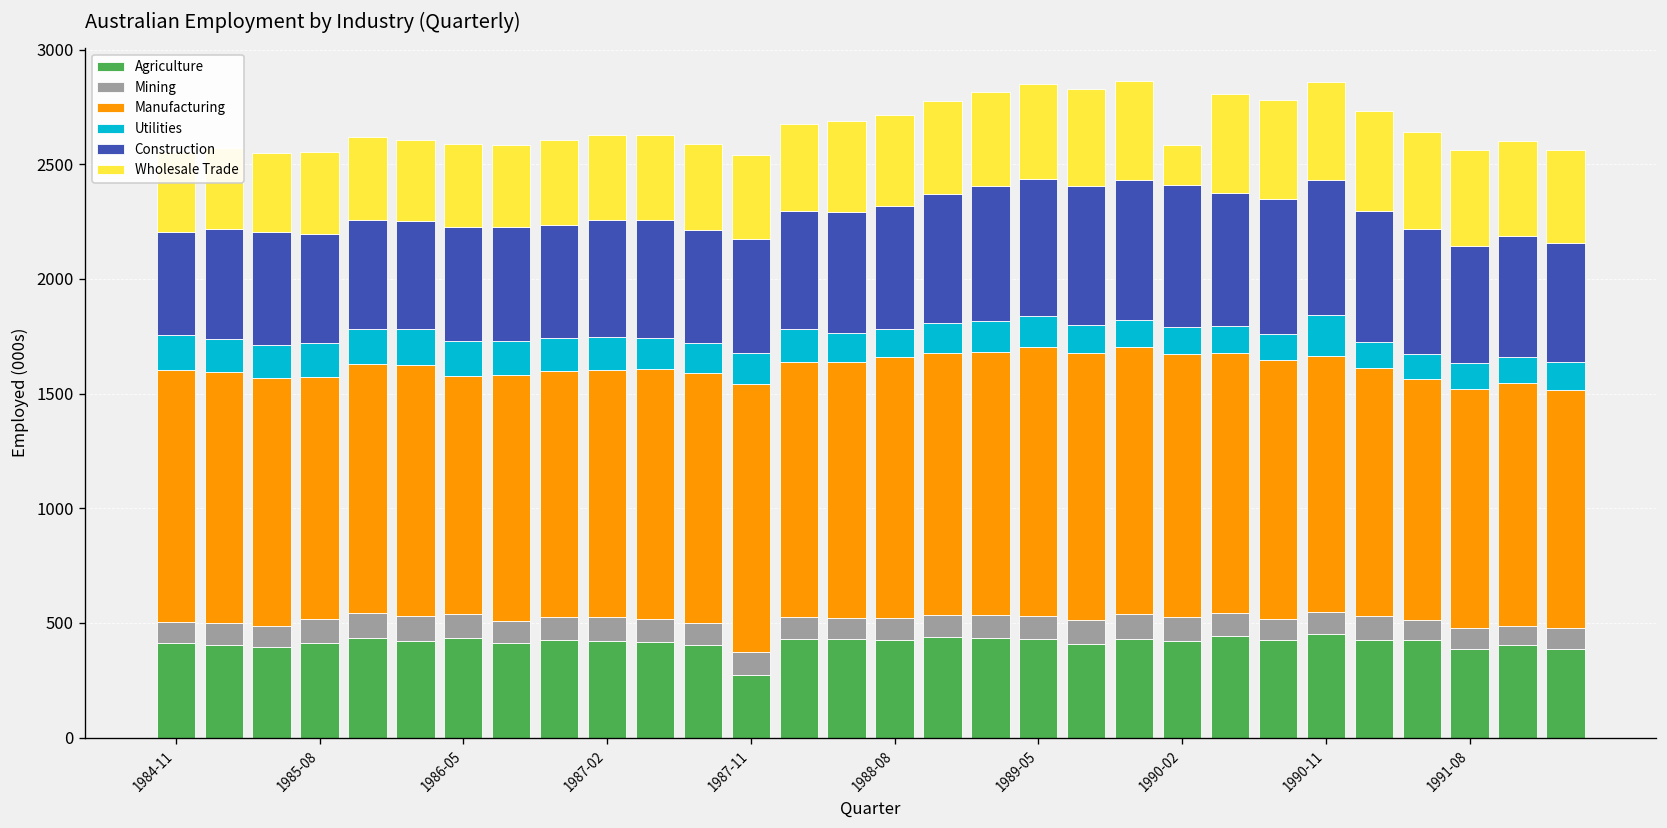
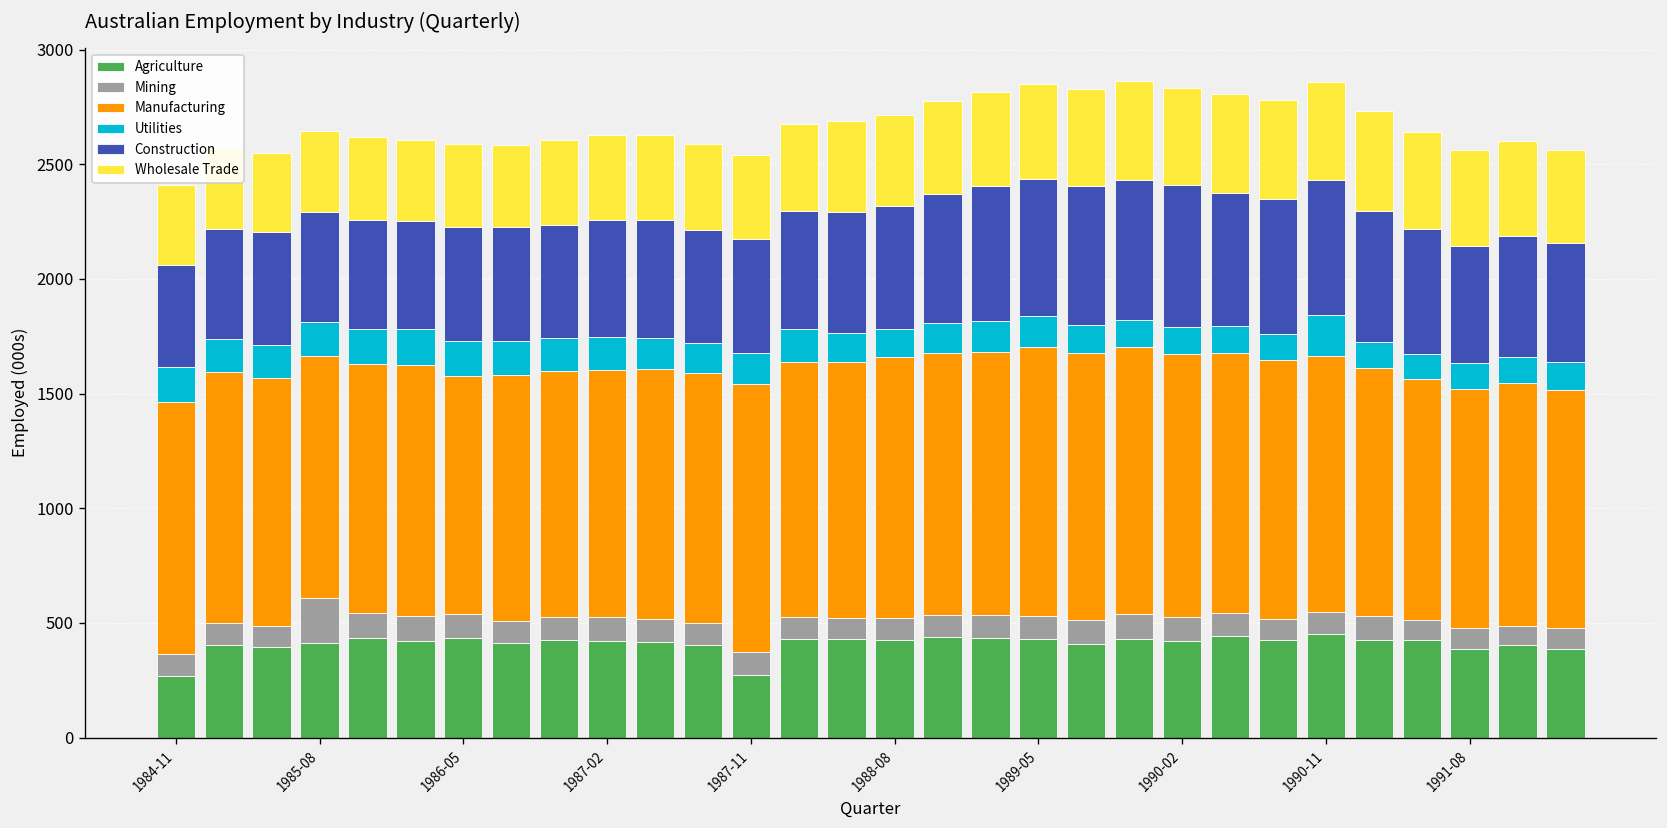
  {
    "Agriculture": {
-     "1984-11": 410,
+     "1984-11": 270,
      "1985-08": 410,
      "1986-05": 430,
      "1987-02": 420,
      "1987-11": 270,
      "1988-08": 430,
      "1989-05": 430,
      "1990-02": 420,
      "1990-11": 450,
      "1991-08": 390
    },
    "Mining": {
      "1984-11": 90,
-     "1985-08": 100,
+     "1985-08": 190,
      "1986-05": 100,
      "1987-02": 110,
      "1987-11": 100,
      "1988-08": 100,
      "1989-05": 100,
      "1990-02": 100,
      "1990-11": 100,
      "1991-08": 90
    },
    "Manufacturing": {
      "1984-11": 1100,
      "1985-08": 1060,
      "1986-05": 1040,
      "1987-02": 1070,
      "1987-11": 1170,
      "1988-08": 1140,
      "1989-05": 1170,
      "1990-02": 1140,
      "1990-11": 1110,
      "1991-08": 1040
    },
    "Utilities": {
      "1984-11": 150,
      "1985-08": 150,
      "1986-05": 150,
      "1987-02": 140,
      "1987-11": 130,
      "1988-08": 120,
      "1989-05": 140,
      "1990-02": 120,
      "1990-11": 180,
      "1991-08": 120
    },
    "Construction": {
      "1984-11": 450,
      "1985-08": 480,
      "1986-05": 500,
      "1987-02": 510,
      "1987-11": 500,
      "1988-08": 530,
      "1989-05": 600,
      "1990-02": 620,
      "1990-11": 590,
      "1991-08": 510
    },
    "Wholesale Trade": {
      "1985-08": 360,
      "1986-05": 360,
      "1987-02": 370,
      "1987-11": 370,
      "1988-08": 400,
      "1989-05": 410,
-     "1990-02": 180,
+     "1990-02": 420,
      "1990-11": 430,
      "1991-08": 420
    }
  }
